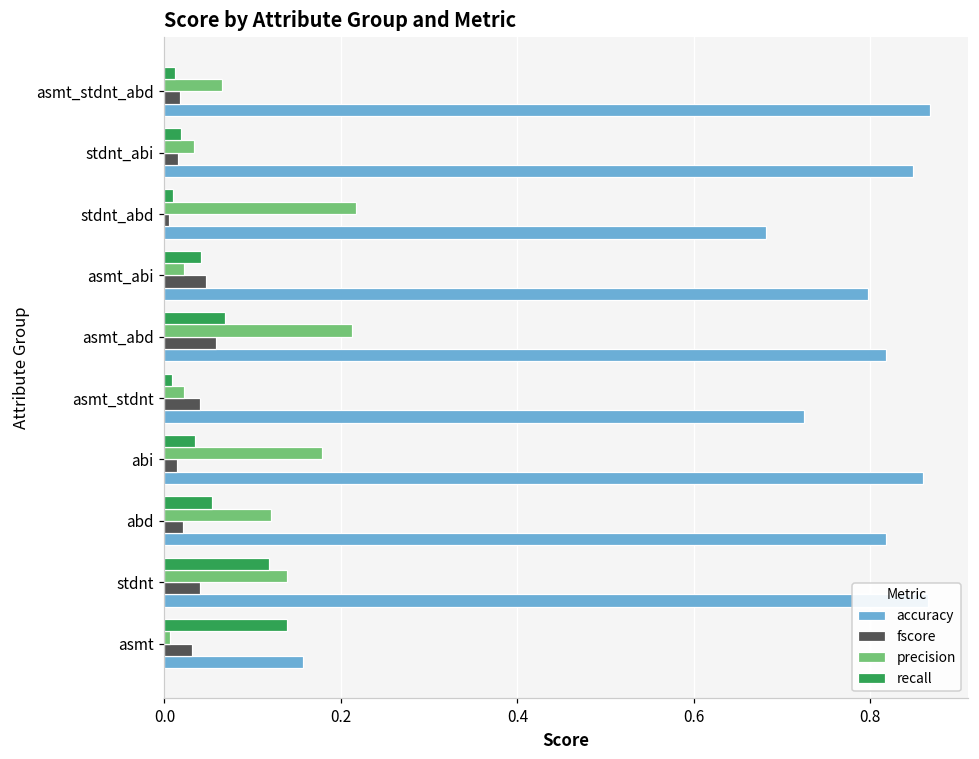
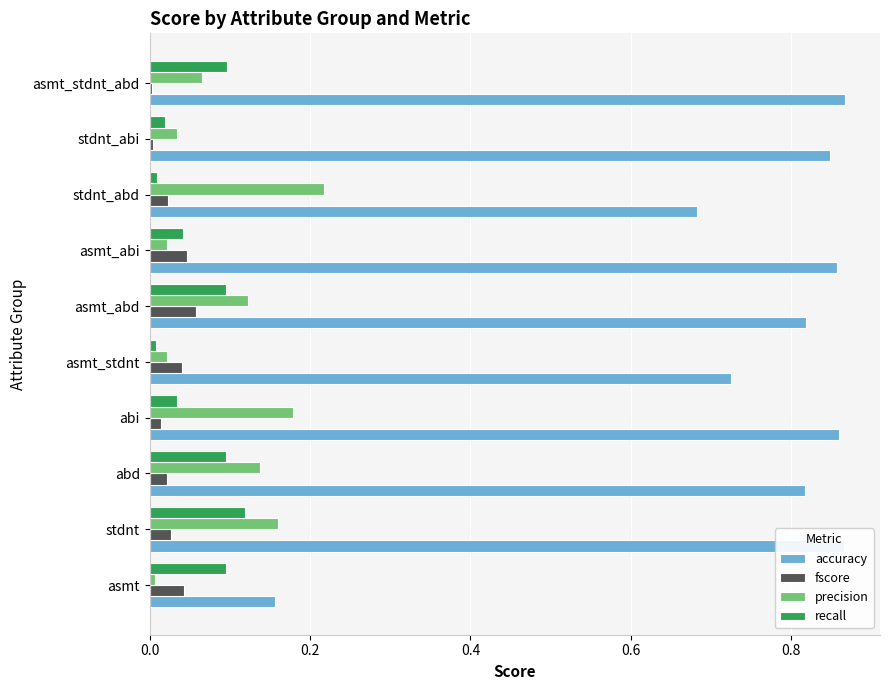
  {
    "accuracy": {
      "asmt_stdnt_abd": 0.87,
      "stdnt_abi": 0.85,
      "stdnt_abd": 0.68,
-     "asmt_abi": 0.80,
+     "asmt_abi": 0.86,
      "asmt_abd": 0.82,
      "asmt_stdnt": 0.72,
      "abi": 0.86,
      "abd": 0.82,
      "asmt": 0.16
    },
    "fscore": {
-     "asmt_stdnt_abd": 0.02,
-     "stdnt_abi": 0.01,
-     "stdnt_abd": 0.00,
+     "asmt_stdnt_abd": 0.00,
+     "stdnt_abi": 0.00,
+     "stdnt_abd": 0.02,
      "asmt_abi": 0.05,
      "asmt_abd": 0.06,
      "asmt_stdnt": 0.04,
      "abi": 0.01,
      "abd": 0.02,
-     "stdnt": 0.04,
-     "asmt": 0.03
+     "stdnt": 0.03,
+     "asmt": 0.04
    },
    "precision": {
      "asmt_stdnt_abd": 0.07,
      "stdnt_abi": 0.03,
      "stdnt_abd": 0.22,
      "asmt_abi": 0.02,
-     "asmt_abd": 0.21,
+     "asmt_abd": 0.12,
      "asmt_stdnt": 0.02,
      "abi": 0.18,
-     "abd": 0.12,
-     "stdnt": 0.14,
+     "abd": 0.14,
+     "stdnt": 0.16,
      "asmt": 0.01
    },
    "recall": {
-     "asmt_stdnt_abd": 0.01,
+     "asmt_stdnt_abd": 0.10,
      "stdnt_abi": 0.02,
      "stdnt_abd": 0.01,
      "asmt_abi": 0.04,
-     "asmt_abd": 0.07,
+     "asmt_abd": 0.10,
      "asmt_stdnt": 0.01,
      "abi": 0.03,
-     "abd": 0.05,
+     "abd": 0.10,
      "stdnt": 0.12,
-     "asmt": 0.14
+     "asmt": 0.09
    }
  }
